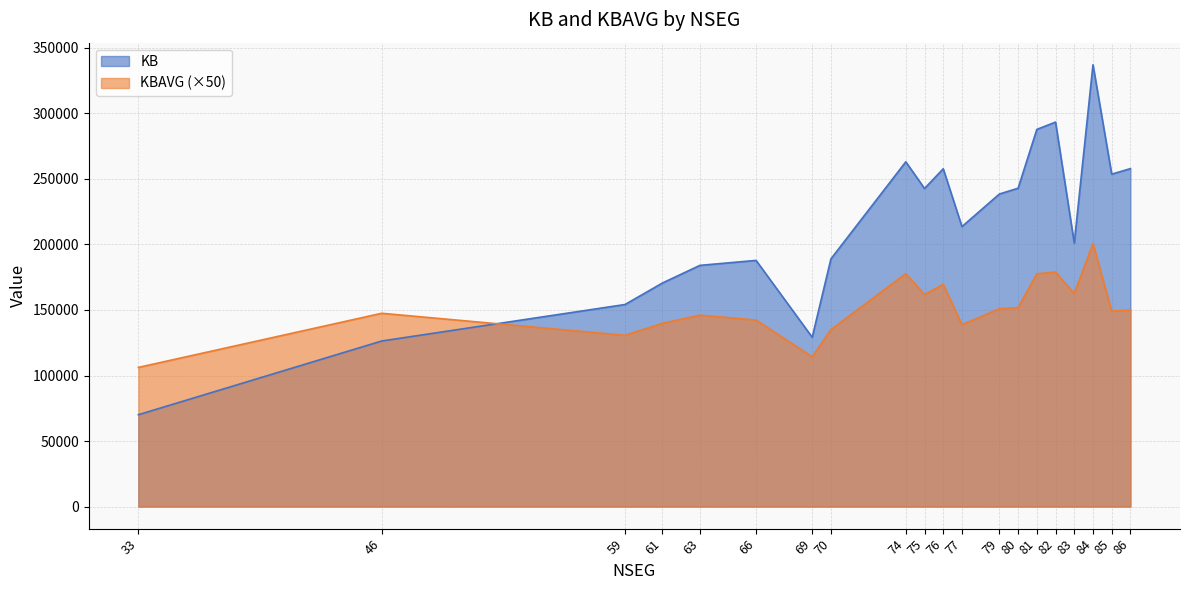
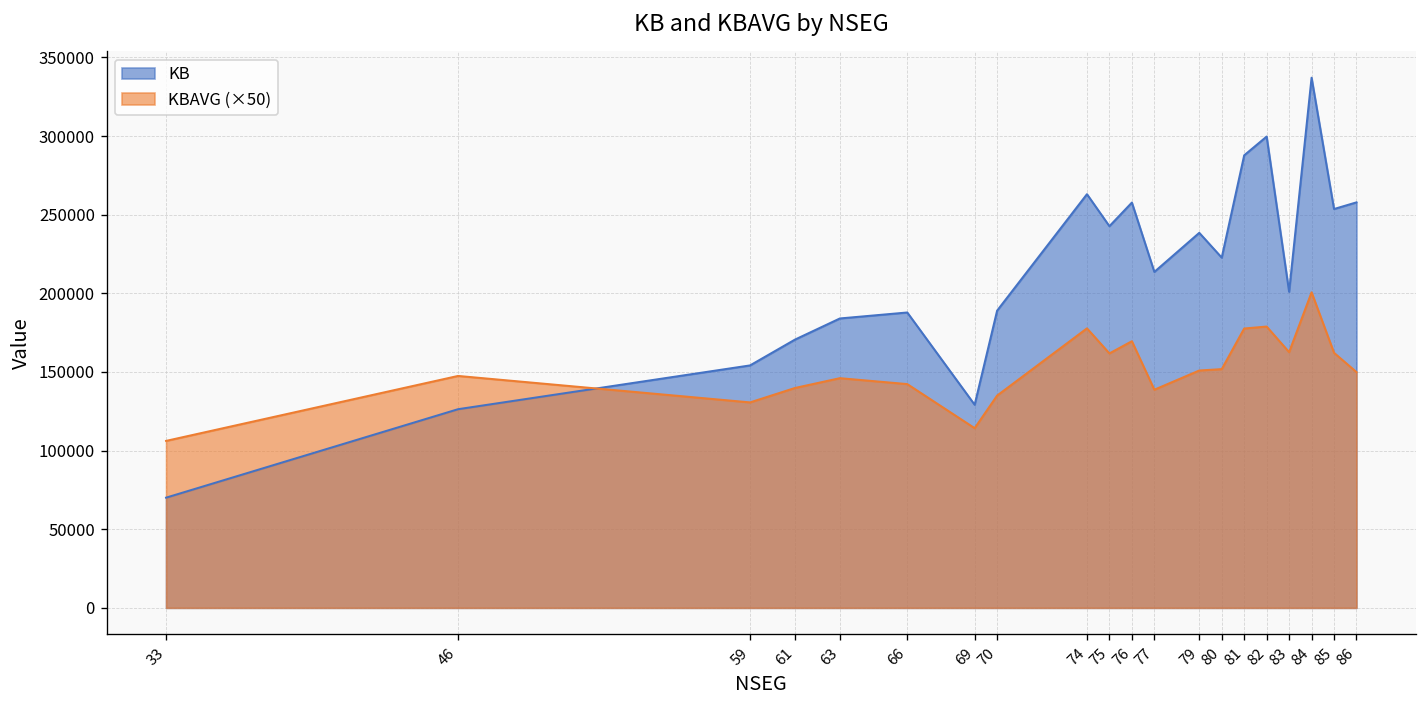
  {
    "KB": {
      "33": 70000,
      "46": 126000,
      "59": 154000,
      "61": 171000,
      "63": 184000,
      "66": 188000,
      "69": 129000,
      "70": 189000,
      "74": 263000,
      "75": 243000,
      "76": 258000,
      "77": 214000,
      "79": 238000,
-     "80": 243000,
+     "80": 223000,
      "81": 288000,
-     "82": 293000,
+     "82": 300000,
      "83": 201000,
      "84": 337000,
      "85": 254000,
      "86": 258000
    },
    "KBAVG (×50)": {
      "33": 106000,
      "46": 147000,
      "59": 131000,
      "61": 140000,
      "63": 146000,
      "66": 142000,
      "69": 114000,
      "70": 135000,
      "74": 178000,
      "75": 162000,
      "76": 170000,
      "77": 139000,
      "79": 151000,
      "80": 152000,
      "81": 178000,
      "82": 179000,
      "83": 163000,
      "84": 201000,
-     "85": 149000,
+     "85": 162000,
      "86": 150000
    }
  }
